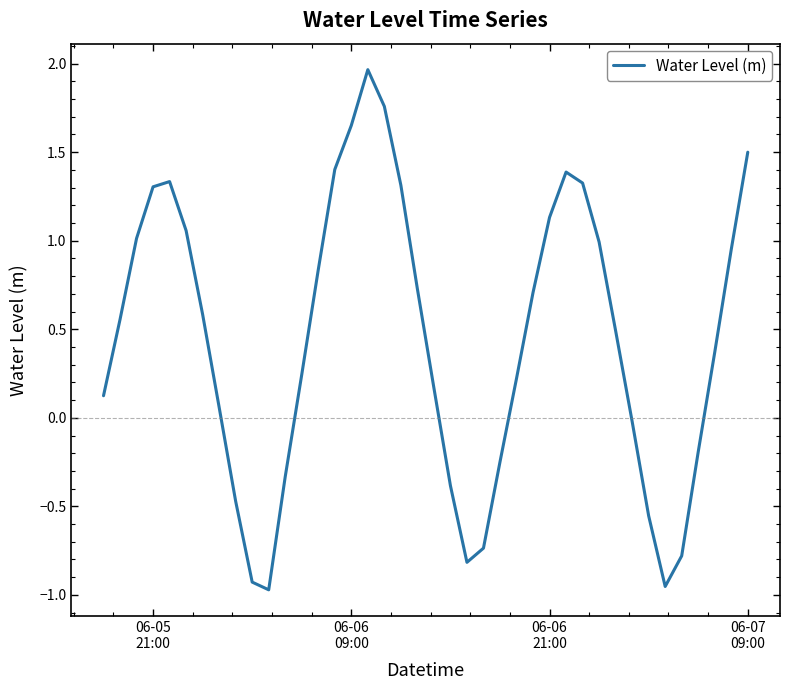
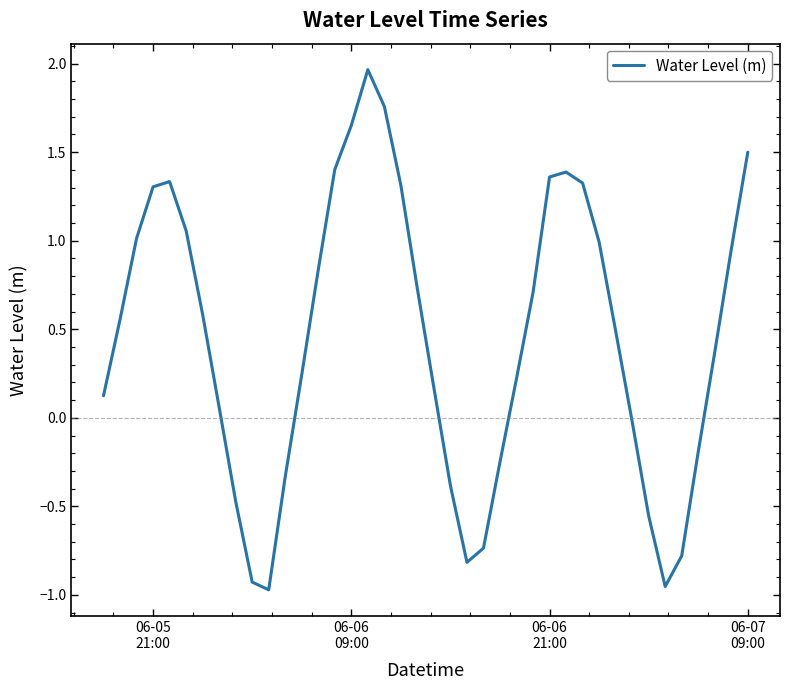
  {
    "06-05 21:00": 1.30,
    "06-06 09:00": 1.65,
-   "06-06 21:00": 1.13,
+   "06-06 21:00": 1.36,
    "06-07 09:00": 1.50
  }
